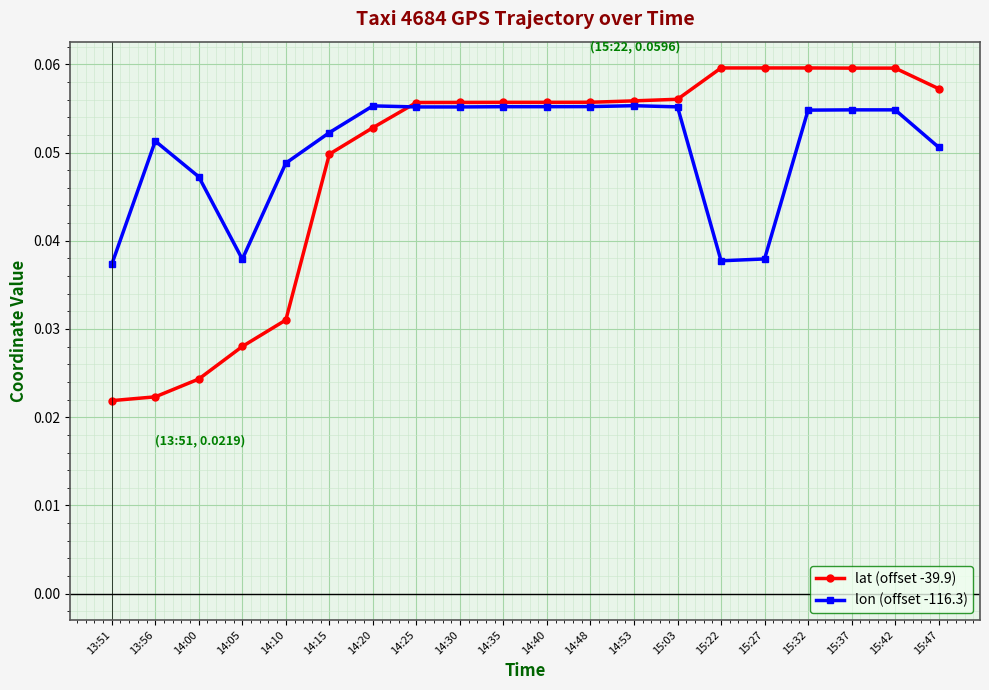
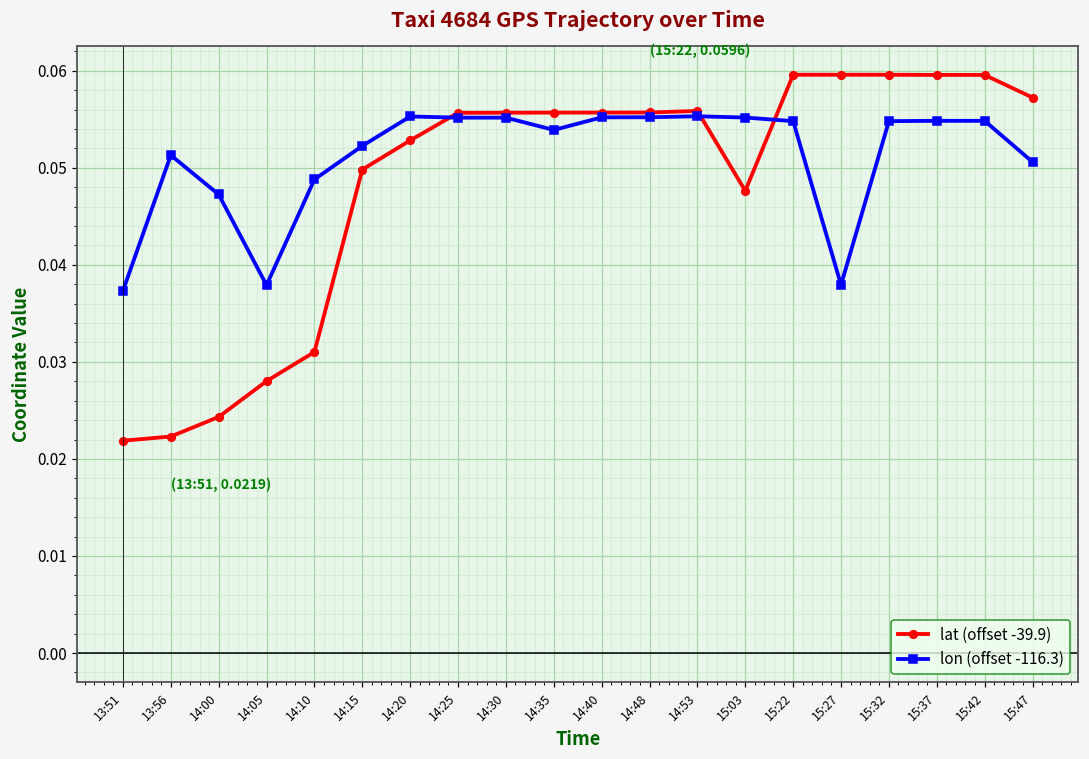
  {
    "lat (offset -39.9)": {
      "13:51": 0.022,
      "13:56": 0.022,
      "14:00": 0.024,
      "14:05": 0.028,
      "14:10": 0.031,
      "14:15": 0.050,
      "14:20": 0.053,
      "14:25": 0.056,
      "14:30": 0.056,
      "14:35": 0.056,
      "14:40": 0.056,
      "14:48": 0.056,
      "14:53": 0.056,
-     "15:03": 0.056,
+     "15:03": 0.048,
      "15:22": 0.060,
      "15:27": 0.060,
      "15:32": 0.060,
      "15:37": 0.060,
      "15:42": 0.060,
      "15:47": 0.057
    },
    "lon (offset -116.3)": {
      "13:51": 0.037,
      "13:56": 0.051,
      "14:00": 0.047,
      "14:05": 0.038,
      "14:10": 0.049,
      "14:15": 0.052,
      "14:20": 0.055,
      "14:25": 0.055,
      "14:30": 0.055,
-     "14:35": 0.055,
+     "14:35": 0.054,
      "14:40": 0.055,
      "14:48": 0.055,
      "14:53": 0.055,
      "15:03": 0.055,
-     "15:22": 0.038,
+     "15:22": 0.055,
      "15:27": 0.038,
      "15:32": 0.055,
      "15:37": 0.055,
      "15:42": 0.055,
      "15:47": 0.051
    }
  }
